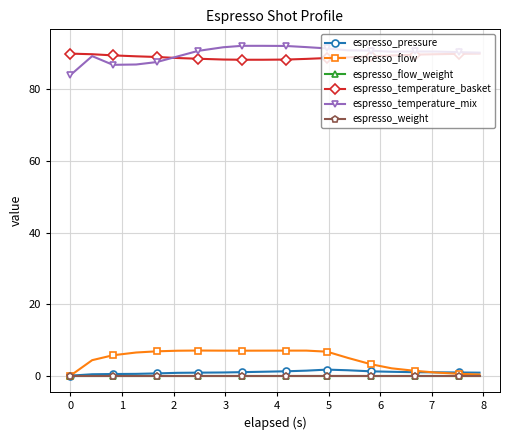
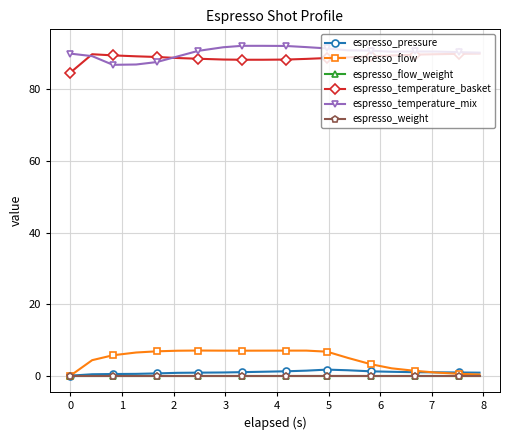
  {
    "espresso_temperature_basket": {
-     "0": 90
+     "0": 85
    },
    "espresso_temperature_mix": {
-     "0": 84
+     "0": 90
    }
  }
